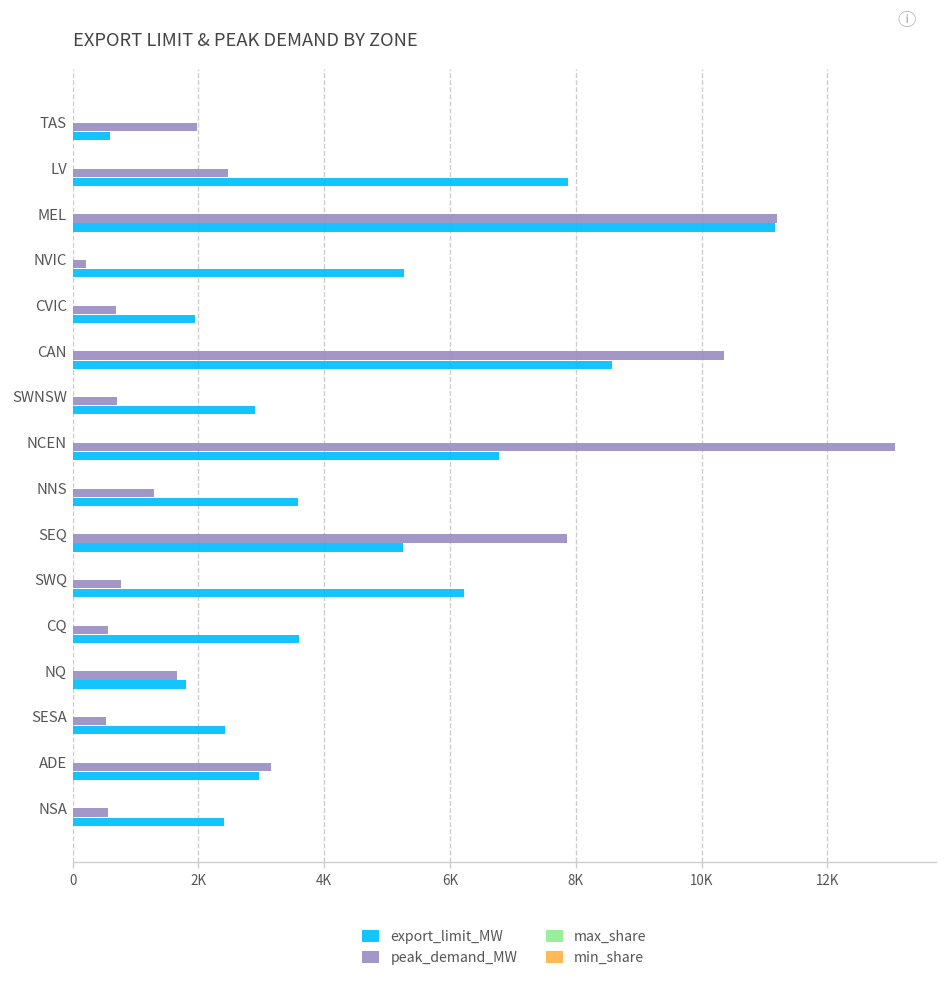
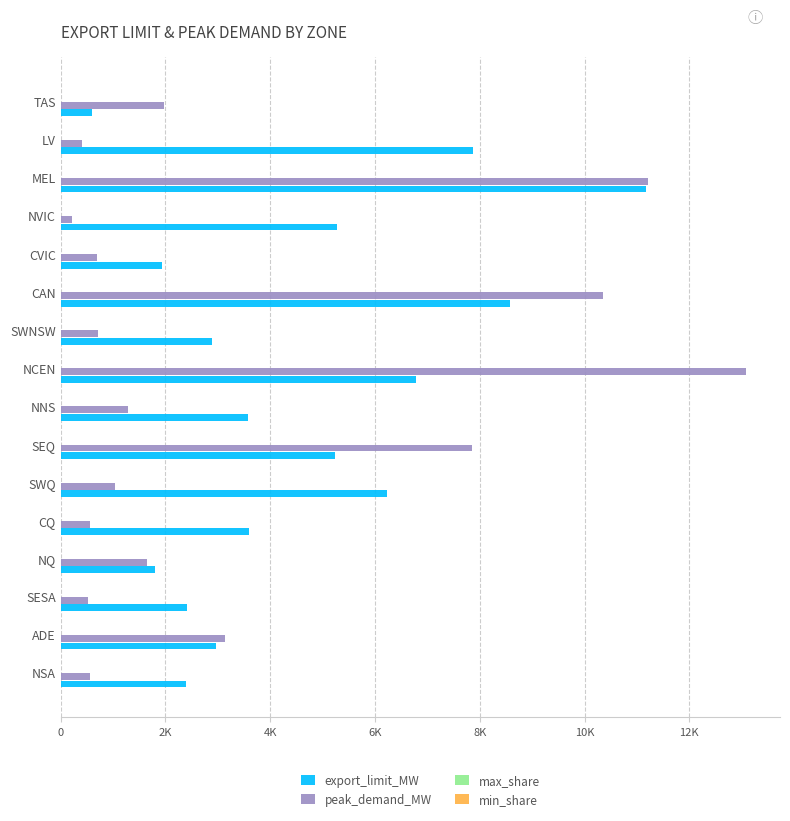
  {
    "export_limit_MW": {
      "TAS": 600,
      "LV": 7900,
      "MEL": 11200,
      "NVIC": 5300,
      "CVIC": 1900,
      "CAN": 8600,
      "SWNSW": 2900,
      "NCEN": 6800,
      "NNS": 3600,
      "SEQ": 5200,
      "SWQ": 6200,
      "CQ": 3600,
      "NQ": 1800,
      "SESA": 2400,
      "ADE": 3000,
      "NSA": 2400
    },
    "peak_demand_MW": {
      "TAS": 2000,
-     "LV": 2500,
+     "LV": 400,
      "MEL": 11200,
      "NVIC": 200,
      "CVIC": 700,
      "CAN": 10400,
      "SWNSW": 700,
      "NCEN": 13100,
      "NNS": 1300,
      "SEQ": 7900,
-     "SWQ": 800,
+     "SWQ": 1000,
      "CQ": 600,
      "NQ": 1700,
      "SESA": 500,
      "ADE": 3100,
      "NSA": 600
    },
    "min_share": {
      "LV": 0,
      "NVIC": 0,
      "CVIC": 0,
      "CAN": 0,
      "SWNSW": 0,
      "NNS": 0,
      "SWQ": 0,
      "CQ": 0,
      "NQ": 0,
      "SESA": 0,
      "NSA": 0
    }
  }
